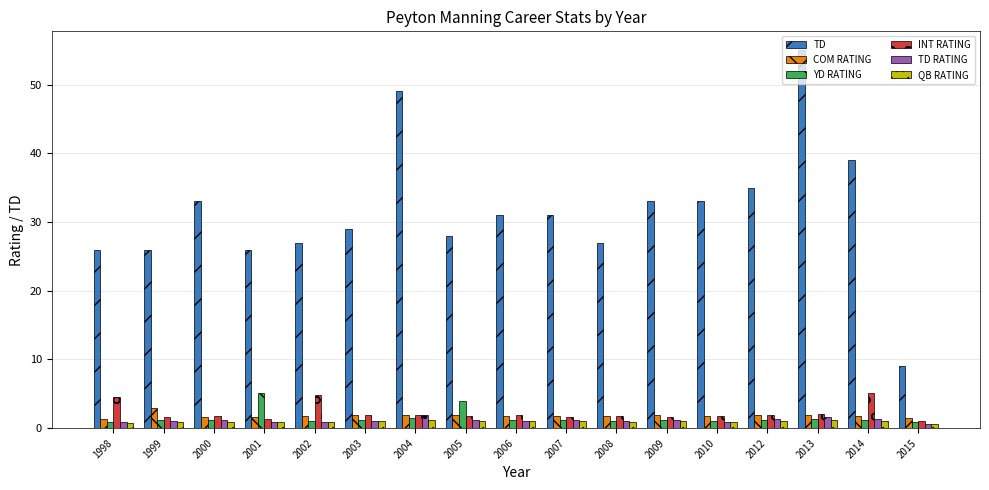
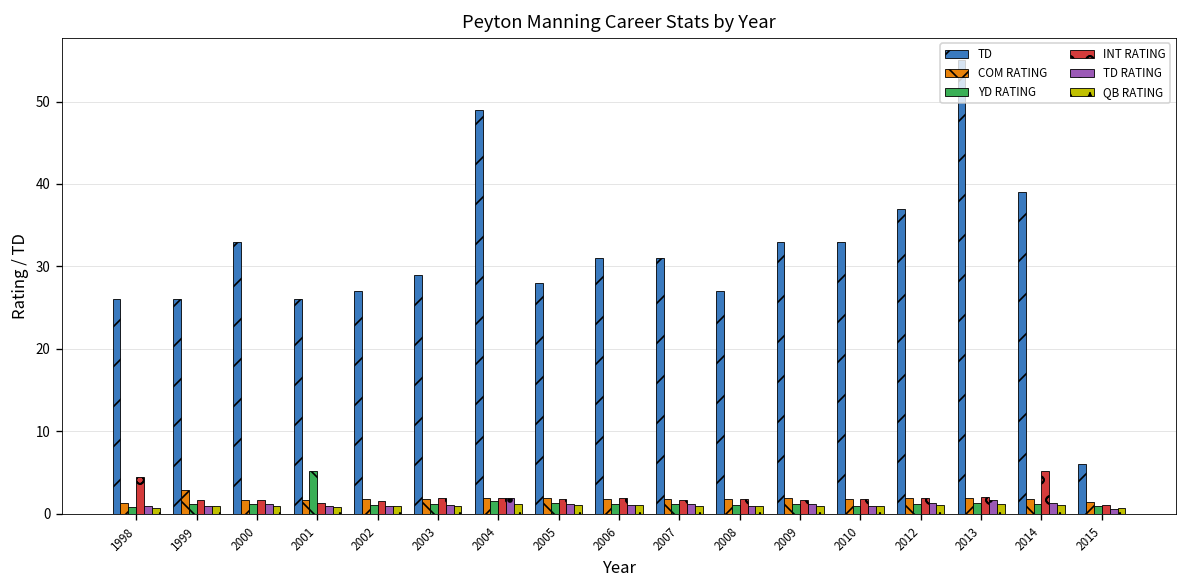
  {
    "TD": {
      "1998": 26,
      "1999": 26,
      "2000": 33,
      "2001": 26,
      "2002": 27,
      "2003": 29,
      "2004": 49,
      "2005": 28,
      "2006": 31,
      "2007": 31,
      "2008": 27,
      "2009": 33,
      "2010": 33,
-     "2012": 35,
+     "2012": 37,
      "2014": 39,
-     "2015": 9
+     "2015": 6
    },
    "COM RATING": {
      "1998": 1,
      "1999": 3,
      "2000": 2,
      "2001": 2,
      "2002": 2,
      "2003": 2,
      "2004": 2,
      "2005": 2,
      "2006": 2,
      "2007": 2,
      "2008": 2,
      "2009": 2,
      "2010": 2,
      "2012": 2,
      "2013": 2,
      "2014": 2,
      "2015": 1
    },
    "YD RATING": {
      "1998": 1,
      "1999": 1,
      "2000": 1,
      "2001": 5,
      "2002": 1,
      "2003": 1,
      "2004": 2,
-     "2005": 4,
+     "2005": 1,
      "2006": 1,
      "2007": 1,
      "2008": 1,
      "2009": 1,
      "2010": 1,
      "2012": 1,
      "2013": 1,
      "2014": 1,
      "2015": 1
    },
    "INT RATING": {
      "1998": 5,
      "1999": 2,
      "2000": 2,
      "2001": 1,
-     "2002": 5,
+     "2002": 2,
      "2003": 2,
      "2004": 2,
      "2005": 2,
      "2006": 2,
      "2007": 2,
      "2008": 2,
      "2009": 2,
      "2010": 2,
      "2012": 2,
      "2013": 2,
      "2014": 5,
      "2015": 1
    },
    "TD RATING": {
      "1998": 1,
      "1999": 1,
      "2000": 1,
      "2001": 1,
      "2002": 1,
      "2003": 1,
      "2004": 2,
      "2005": 1,
      "2006": 1,
      "2007": 1,
      "2008": 1,
      "2009": 1,
      "2010": 1,
      "2012": 1,
      "2013": 2,
      "2014": 1,
      "2015": 1
    },
    "QB RATING": {
      "1998": 1,
      "1999": 1,
      "2000": 1,
      "2001": 1,
      "2002": 1,
      "2003": 1,
      "2004": 1,
      "2005": 1,
      "2006": 1,
      "2007": 1,
      "2008": 1,
      "2009": 1,
      "2010": 1,
      "2012": 1,
      "2013": 1,
      "2014": 1,
      "2015": 1
    }
  }
